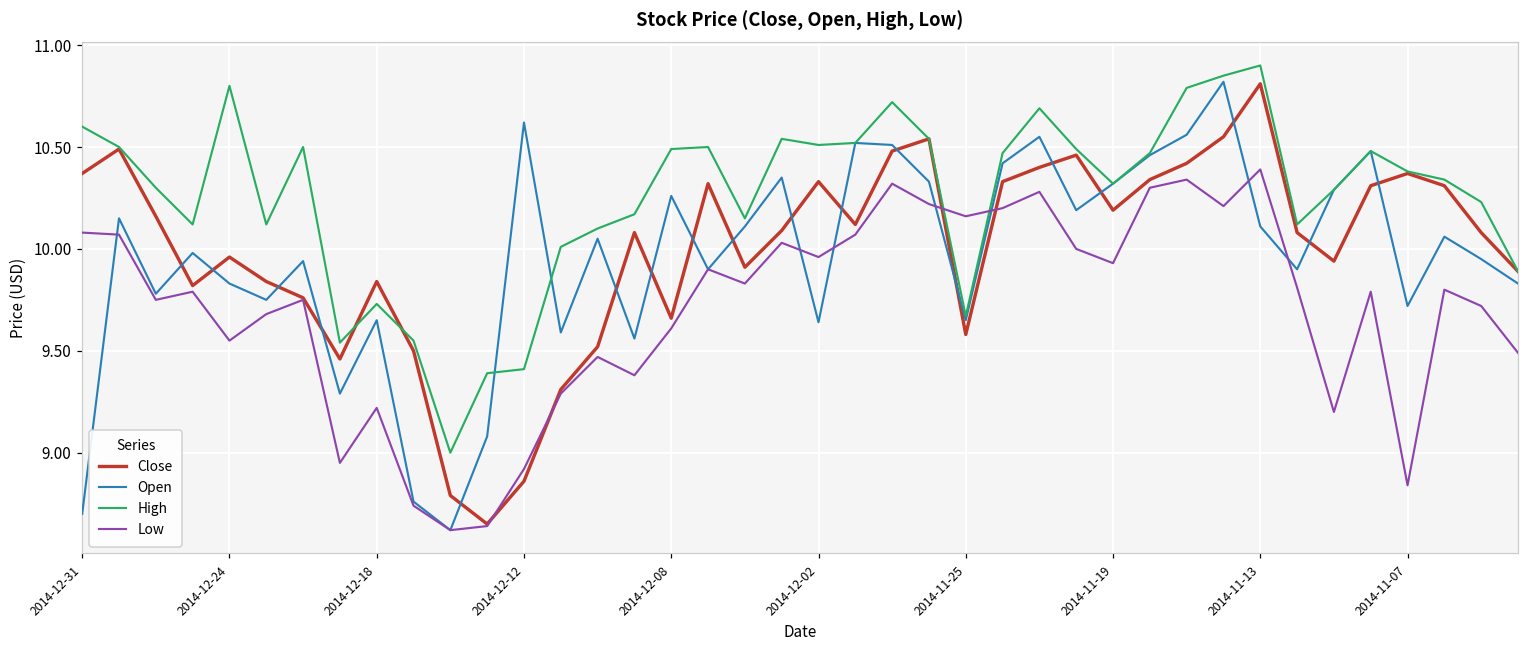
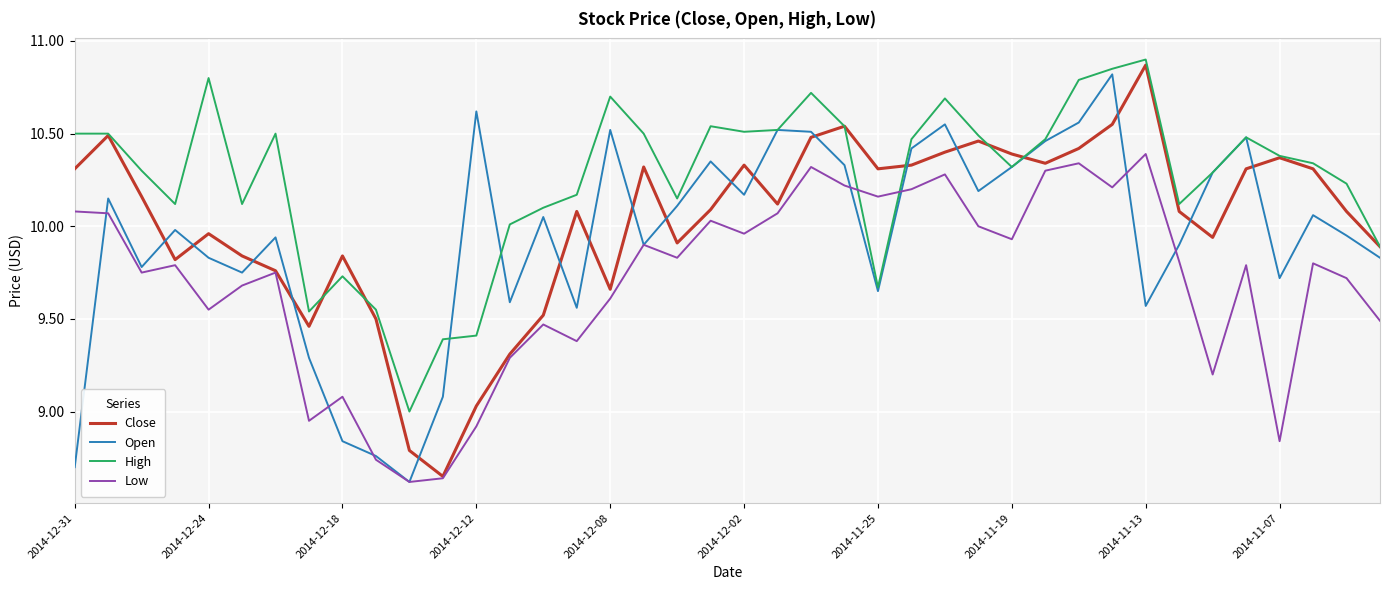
  {
    "Close": {
-     "2014-12-31": 10.37,
+     "2014-12-31": 10.31,
      "2014-12-24": 9.96,
      "2014-12-18": 9.84,
-     "2014-12-12": 8.86,
+     "2014-12-12": 9.03,
      "2014-12-08": 9.66,
      "2014-12-02": 10.33,
-     "2014-11-25": 9.58,
-     "2014-11-19": 10.19,
-     "2014-11-13": 10.81
+     "2014-11-25": 10.31,
+     "2014-11-19": 10.39,
+     "2014-11-13": 10.87
    },
    "Open": {
      "2014-12-31": 8.70,
      "2014-12-24": 9.83,
-     "2014-12-18": 9.65,
+     "2014-12-18": 8.84,
      "2014-12-12": 10.62,
-     "2014-12-08": 10.26,
-     "2014-12-02": 9.64,
+     "2014-12-08": 10.52,
+     "2014-12-02": 10.17,
      "2014-11-25": 9.65,
-     "2014-11-13": 10.11,
+     "2014-11-13": 9.57,
      "2014-11-07": 9.72
    },
    "High": {
-     "2014-12-31": 10.6,
+     "2014-12-31": 10.5,
      "2014-12-24": 10.80,
      "2014-12-18": 9.73,
      "2014-12-12": 9.41,
-     "2014-12-08": 10.49,
+     "2014-12-08": 10.70,
      "2014-12-02": 10.51,
      "2014-11-25": 9.67,
      "2014-11-13": 10.90
    },
    "Low": {
      "2014-12-31": 10.08,
      "2014-12-24": 9.55,
-     "2014-12-18": 9.22,
+     "2014-12-18": 9.08,
      "2014-12-12": 8.92,
      "2014-12-08": 9.61,
      "2014-12-02": 9.96,
      "2014-11-25": 10.16,
      "2014-11-19": 9.93,
      "2014-11-13": 10.39,
      "2014-11-07": 8.84
    }
  }
